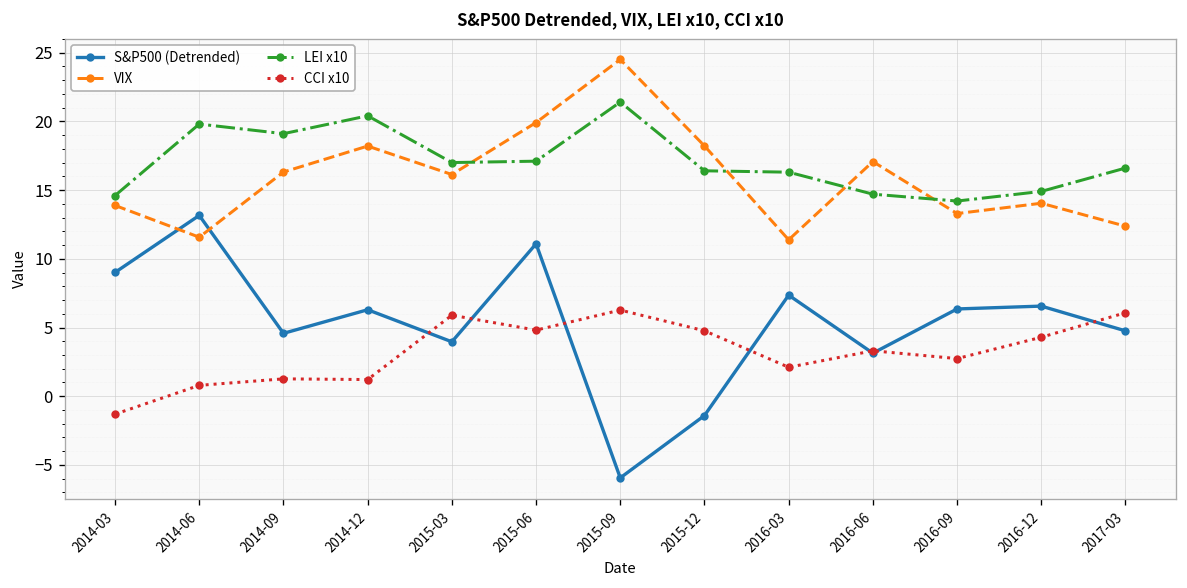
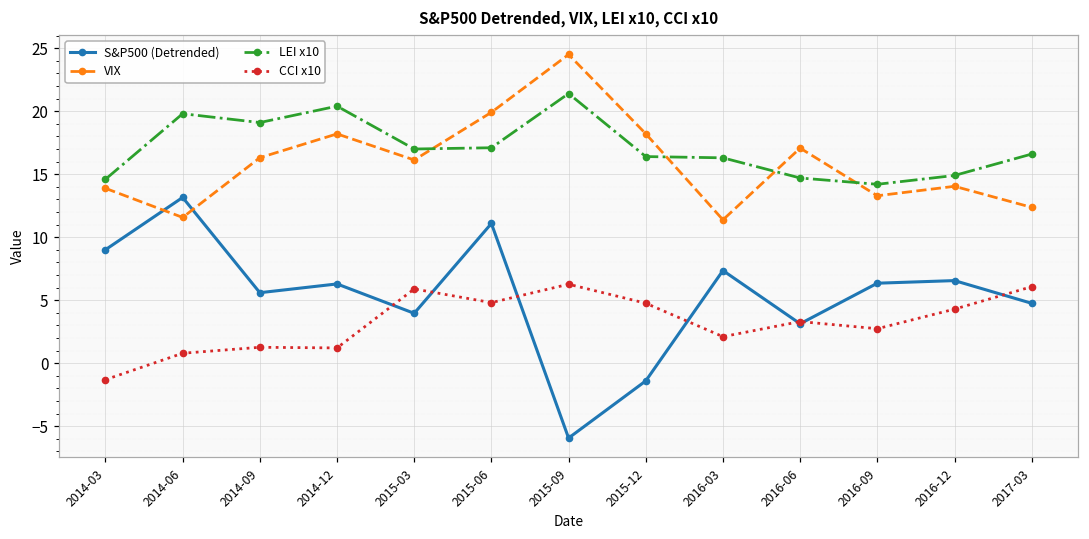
  {
    "S&P500 (Detrended)": {
      "2014-03": 9.0,
      "2014-06": 13.2,
-     "2014-09": 4.6,
+     "2014-09": 5.6,
      "2014-12": 6.3,
      "2015-03": 4.0,
      "2015-06": 11.1,
      "2015-09": -5.9,
      "2015-12": -1.4,
      "2016-03": 7.4,
      "2016-09": 6.4,
      "2016-12": 6.6,
      "2017-03": 4.8
    },
    "VIX": {
      "2014-03": 13.9,
      "2014-06": 11.6,
      "2014-09": 16.3,
      "2014-12": 18.2,
      "2015-03": 16.1,
      "2015-06": 19.9,
      "2015-09": 24.5,
      "2015-12": 18.2,
      "2016-03": 11.4,
      "2016-06": 17.1,
      "2016-09": 13.3,
      "2016-12": 14.0,
      "2017-03": 12.4
    },
    "LEI x10": {
      "2014-03": 14.6,
      "2014-06": 19.8,
      "2014-09": 19.1,
      "2014-12": 20.4,
      "2015-03": 17.0,
      "2015-06": 17.1,
      "2015-09": 21.4,
      "2015-12": 16.4,
      "2016-03": 16.3,
      "2016-06": 14.7,
      "2016-09": 14.2,
      "2016-12": 14.9,
      "2017-03": 16.6
    },
    "CCI x10": {
      "2014-03": -1.3,
      "2014-06": 0.8,
      "2014-09": 1.3,
      "2014-12": 1.2,
      "2015-03": 5.9,
      "2015-06": 4.8,
      "2015-09": 6.3,
      "2015-12": 4.8,
      "2016-03": 2.1,
      "2016-09": 2.7,
      "2016-12": 4.3,
      "2017-03": 6.1
    }
  }
